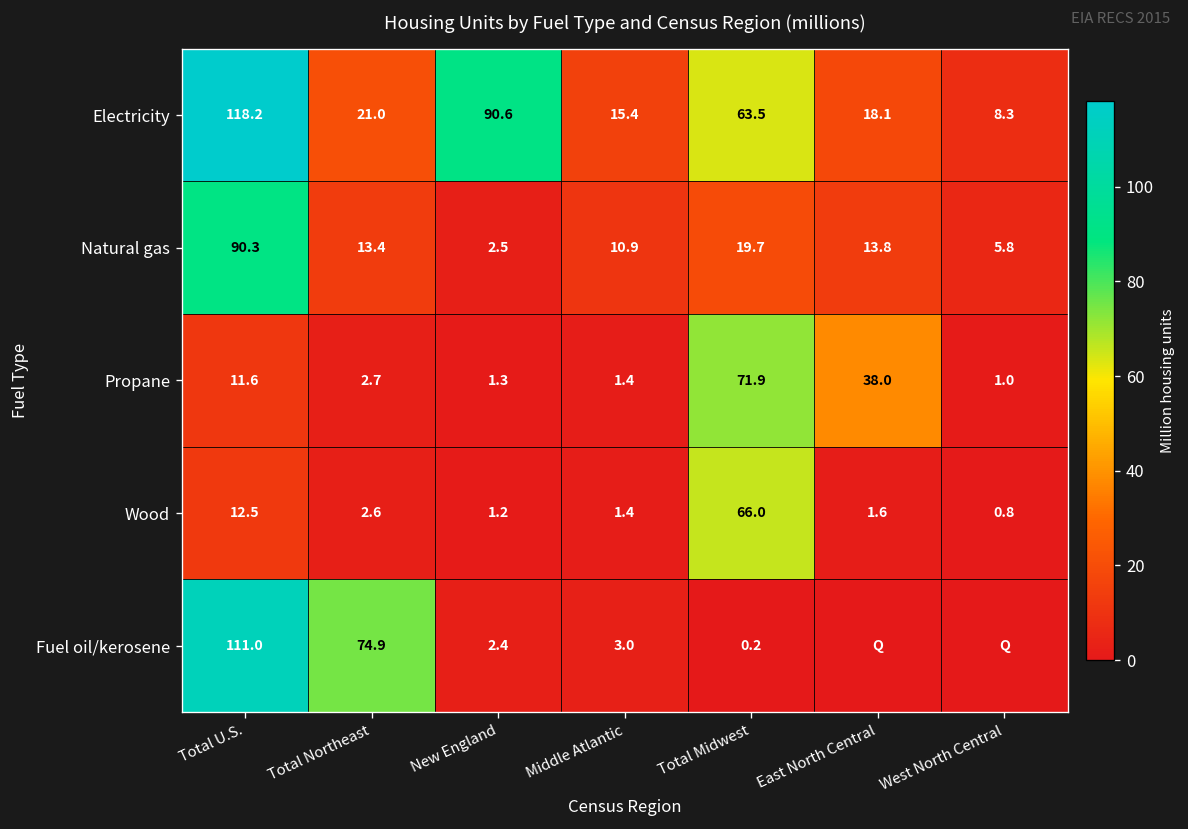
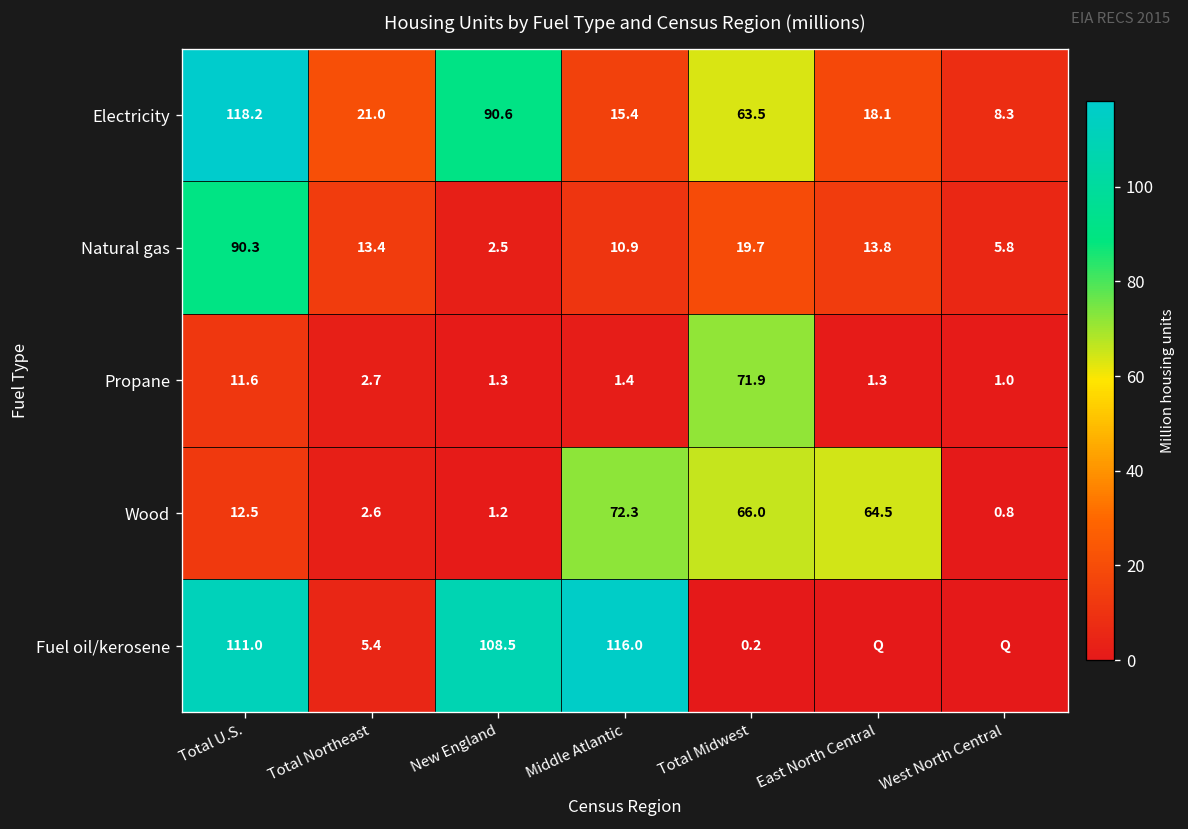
  {
    "Electricity": {
      "Total U.S.": 118.2,
      "Total Northeast": 21.0,
      "New England": 90.6,
      "Middle Atlantic": 15.4,
      "Total Midwest": 63.5,
      "East North Central": 18.1,
      "West North Central": 8.3
    },
    "Natural gas": {
      "Total U.S.": 90.3,
      "Total Northeast": 13.4,
      "New England": 2.5,
      "Middle Atlantic": 10.9,
      "Total Midwest": 19.7,
      "East North Central": 13.8,
      "West North Central": 5.8
    },
    "Propane": {
      "Total U.S.": 11.6,
      "Total Northeast": 2.7,
      "New England": 1.3,
      "Middle Atlantic": 1.4,
      "Total Midwest": 71.9,
-     "East North Central": 38.0,
+     "East North Central": 1.3,
      "West North Central": 1.0
    },
    "Wood": {
      "Total U.S.": 12.5,
      "Total Northeast": 2.6,
      "New England": 1.2,
-     "Middle Atlantic": 1.4,
+     "Middle Atlantic": 72.3,
      "Total Midwest": 66.0,
-     "East North Central": 1.6,
+     "East North Central": 64.5,
      "West North Central": 0.8
    },
    "Fuel oil/kerosene": {
      "Total U.S.": 111.0,
-     "Total Northeast": 74.9,
-     "New England": 2.4,
-     "Middle Atlantic": 3.0,
+     "Total Northeast": 5.4,
+     "New England": 108.5,
+     "Middle Atlantic": 116.0,
      "Total Midwest": 0.2
    }
  }
